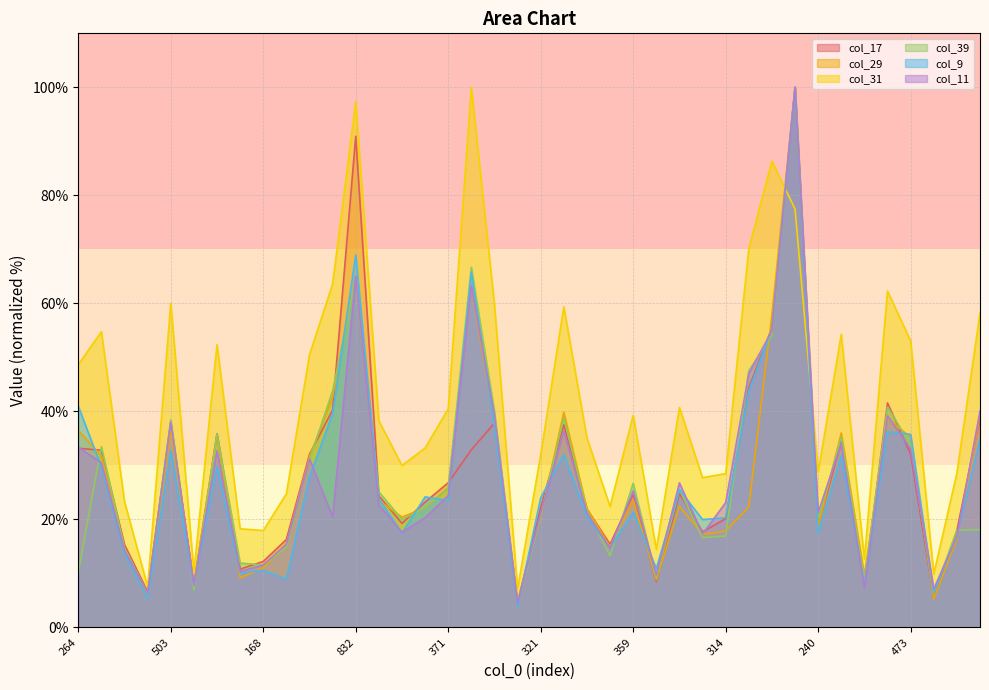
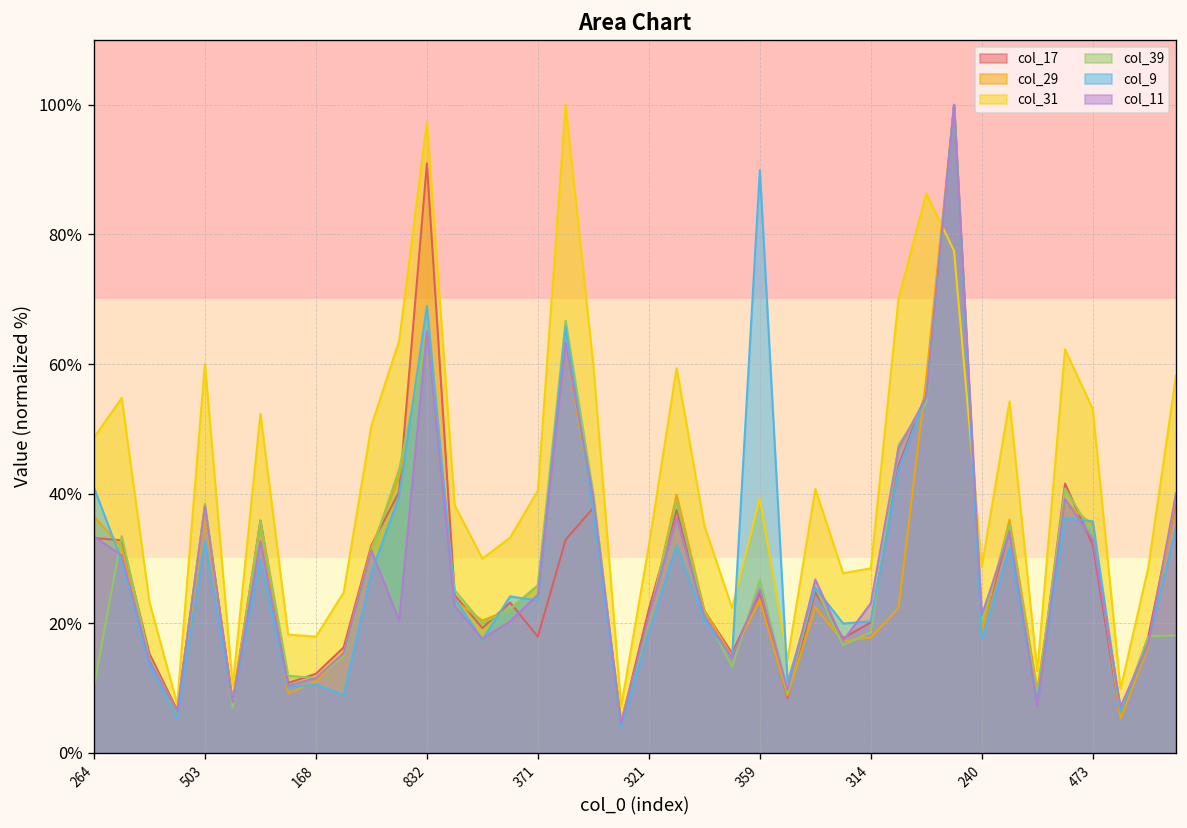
  {
    "col_17": {
      "168": "12%",
      "832": "91%",
-     "371": "27%",
+     "371": "18%",
      "321": "22%",
      "359": "25%",
      "473": "32%"
    },
    "col_39": {
      "264": "10%",
      "359": "27%",
-     "314": "17%",
+     "314": "19%",
      "240": "20%",
      "473": "34%"
    },
    "col_9": {
      "264": "41%",
      "503": "33%",
      "832": "69%",
      "371": "23%",
-     "321": "24%",
-     "359": "21%",
+     "321": "19%",
+     "359": "90%",
      "240": "17%",
      "473": "36%"
    },
    "col_11": {
      "371": "24%",
      "359": "25%",
      "314": "23%",
      "240": "21%",
      "473": "33%"
    }
  }
